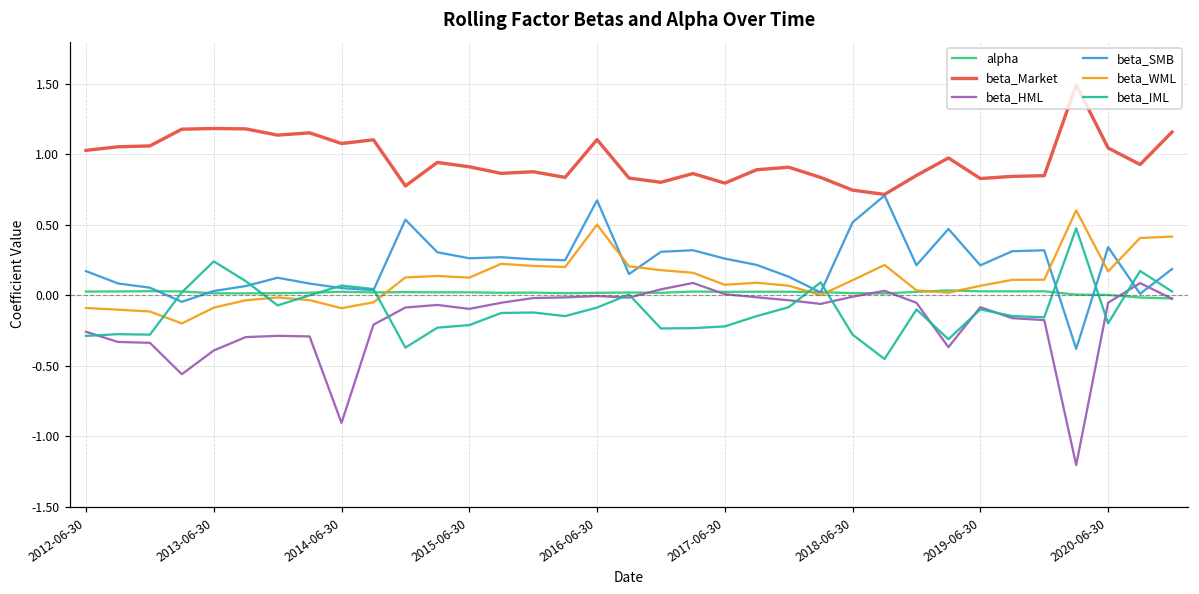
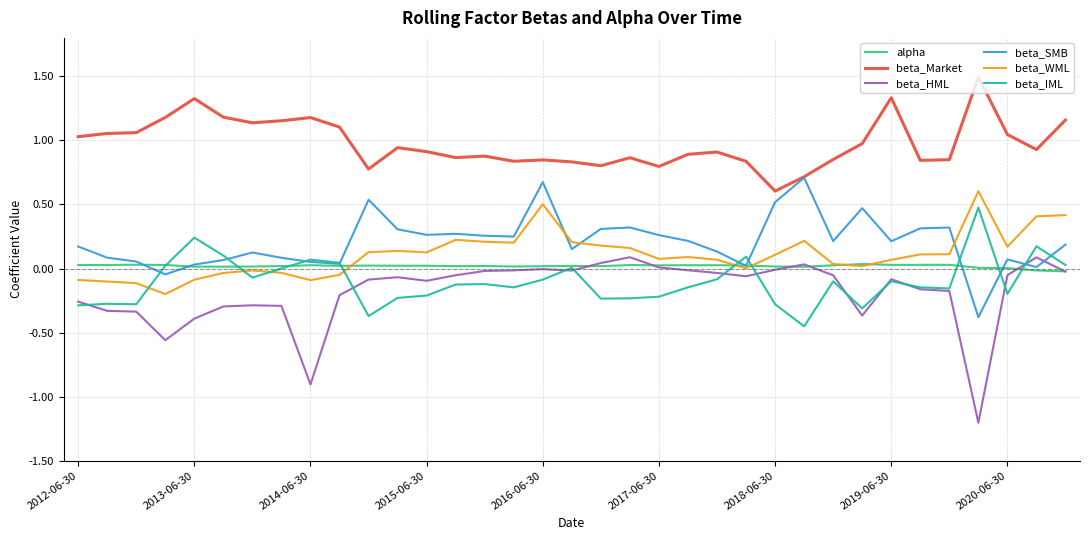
  {
    "beta_Market": {
      "2012-06-30": 1.03,
-     "2013-06-30": 1.18,
-     "2014-06-30": 1.08,
+     "2013-06-30": 1.33,
+     "2014-06-30": 1.18,
      "2015-06-30": 0.91,
-     "2016-06-30": 1.11,
+     "2016-06-30": 0.85,
      "2017-06-30": 0.80,
-     "2018-06-30": 0.75,
-     "2019-06-30": 0.83,
+     "2018-06-30": 0.60,
+     "2019-06-30": 1.33,
      "2020-06-30": 1.05
    },
    "beta_HML": {
      "2012-06-30": -0.26,
      "2013-06-30": -0.39,
      "2014-06-30": -0.90,
      "2015-06-30": -0.10,
      "2016-06-30": 0.00,
      "2018-06-30": -0.01,
      "2020-06-30": -0.05
    },
    "beta_SMB": {
      "2012-06-30": 0.17,
      "2015-06-30": 0.26,
      "2016-06-30": 0.67,
      "2017-06-30": 0.26,
      "2018-06-30": 0.52,
      "2019-06-30": 0.21,
-     "2020-06-30": 0.34
+     "2020-06-30": 0.07
    },
    "beta_WML": {
      "2012-06-30": -0.09,
      "2013-06-30": -0.09,
      "2014-06-30": -0.09,
      "2015-06-30": 0.13,
      "2016-06-30": 0.50,
      "2017-06-30": 0.08,
      "2018-06-30": 0.11,
      "2019-06-30": 0.07,
      "2020-06-30": 0.17
    }
  }
